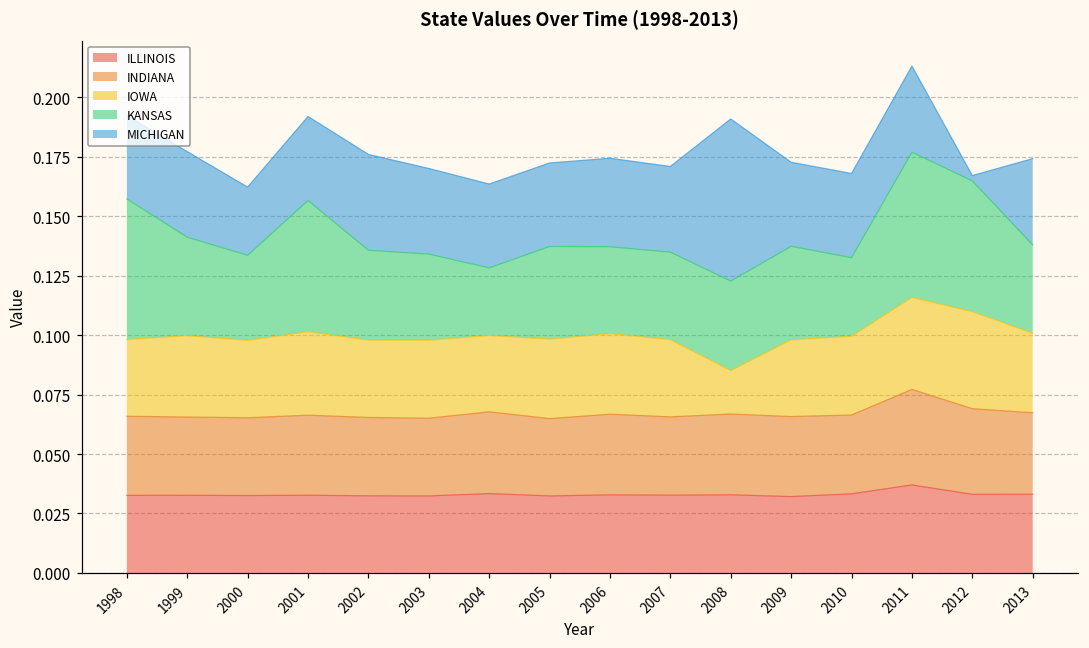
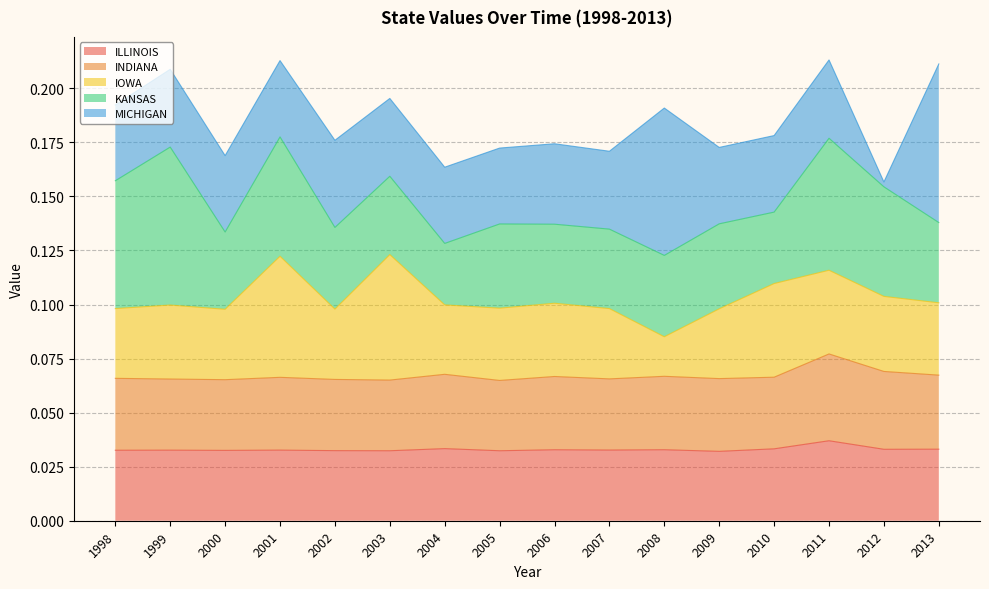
  {
    "IOWA": {
      "1998": 0.032,
      "1999": 0.034,
      "2000": 0.033,
-     "2001": 0.035,
+     "2001": 0.056,
      "2002": 0.033,
-     "2003": 0.033,
+     "2003": 0.058,
      "2004": 0.032,
      "2005": 0.033,
      "2006": 0.034,
      "2007": 0.033,
      "2008": 0.018,
      "2009": 0.032,
-     "2010": 0.033,
+     "2010": 0.043,
      "2011": 0.039,
-     "2012": 0.041,
+     "2012": 0.035,
      "2013": 0.033
    },
    "KANSAS": {
      "1998": 0.059,
-     "1999": 0.041,
+     "1999": 0.073,
      "2000": 0.036,
      "2001": 0.055,
      "2002": 0.038,
      "2003": 0.036,
      "2004": 0.028,
      "2005": 0.039,
      "2006": 0.037,
      "2007": 0.037,
      "2008": 0.038,
      "2009": 0.039,
      "2010": 0.033,
      "2011": 0.061,
-     "2012": 0.055,
+     "2012": 0.051,
      "2013": 0.037
    },
    "MICHIGAN": {
-     "2000": 0.029,
+     "2000": 0.035,
      "2001": 0.035,
      "2002": 0.040,
      "2003": 0.036,
      "2004": 0.035,
      "2005": 0.035,
      "2006": 0.037,
      "2007": 0.036,
      "2008": 0.068,
      "2009": 0.035,
      "2010": 0.035,
      "2011": 0.036,
      "2012": 0.002,
-     "2013": 0.036
+     "2013": 0.073
    }
  }
